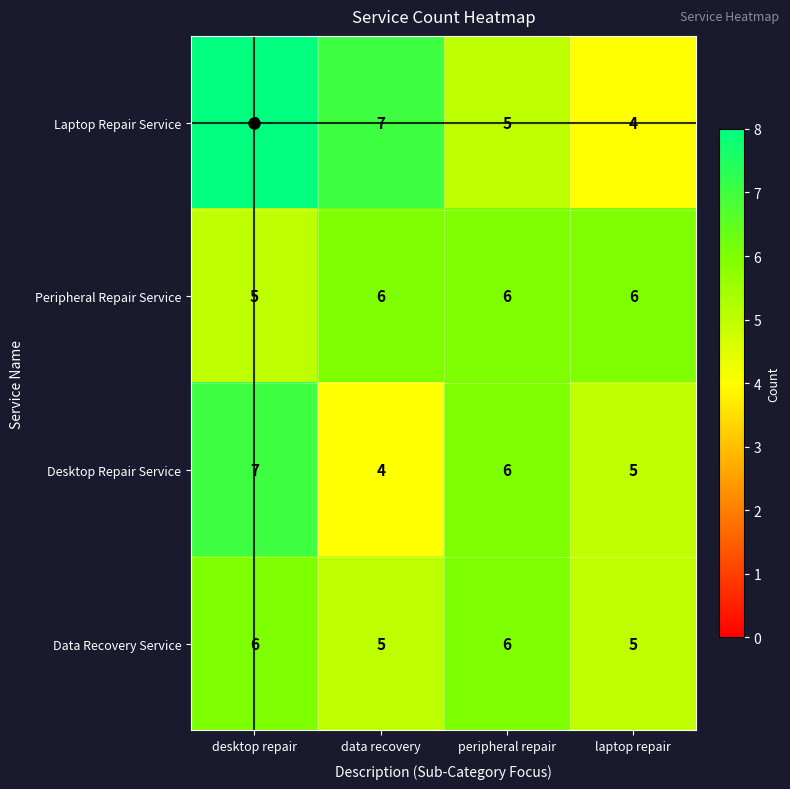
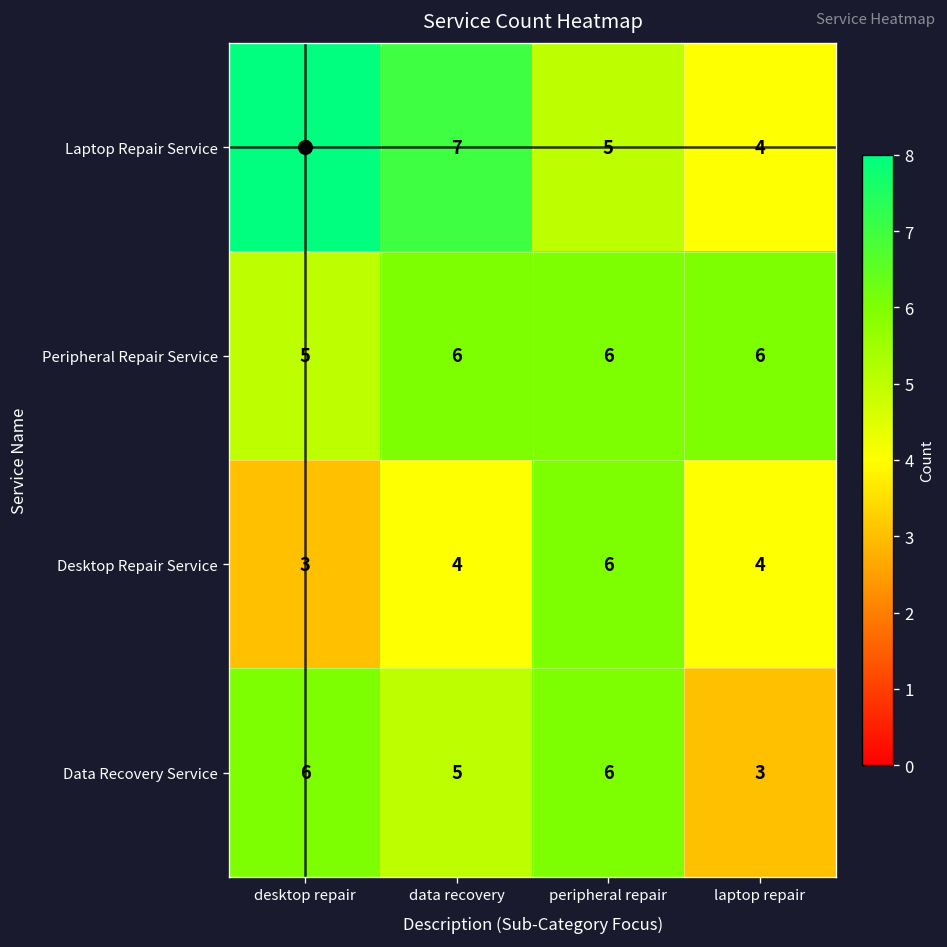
  {
    "Laptop Repair Service": {
      "data recovery": 7,
      "peripheral repair": 5,
      "laptop repair": 4
    },
    "Peripheral Repair Service": {
      "desktop repair": 5,
      "data recovery": 6,
      "peripheral repair": 6,
      "laptop repair": 6
    },
    "Desktop Repair Service": {
-     "desktop repair": 7,
+     "desktop repair": 3,
      "data recovery": 4,
      "peripheral repair": 6,
-     "laptop repair": 5
+     "laptop repair": 4
    },
    "Data Recovery Service": {
      "desktop repair": 6,
      "data recovery": 5,
      "peripheral repair": 6,
-     "laptop repair": 5
+     "laptop repair": 3
    }
  }
